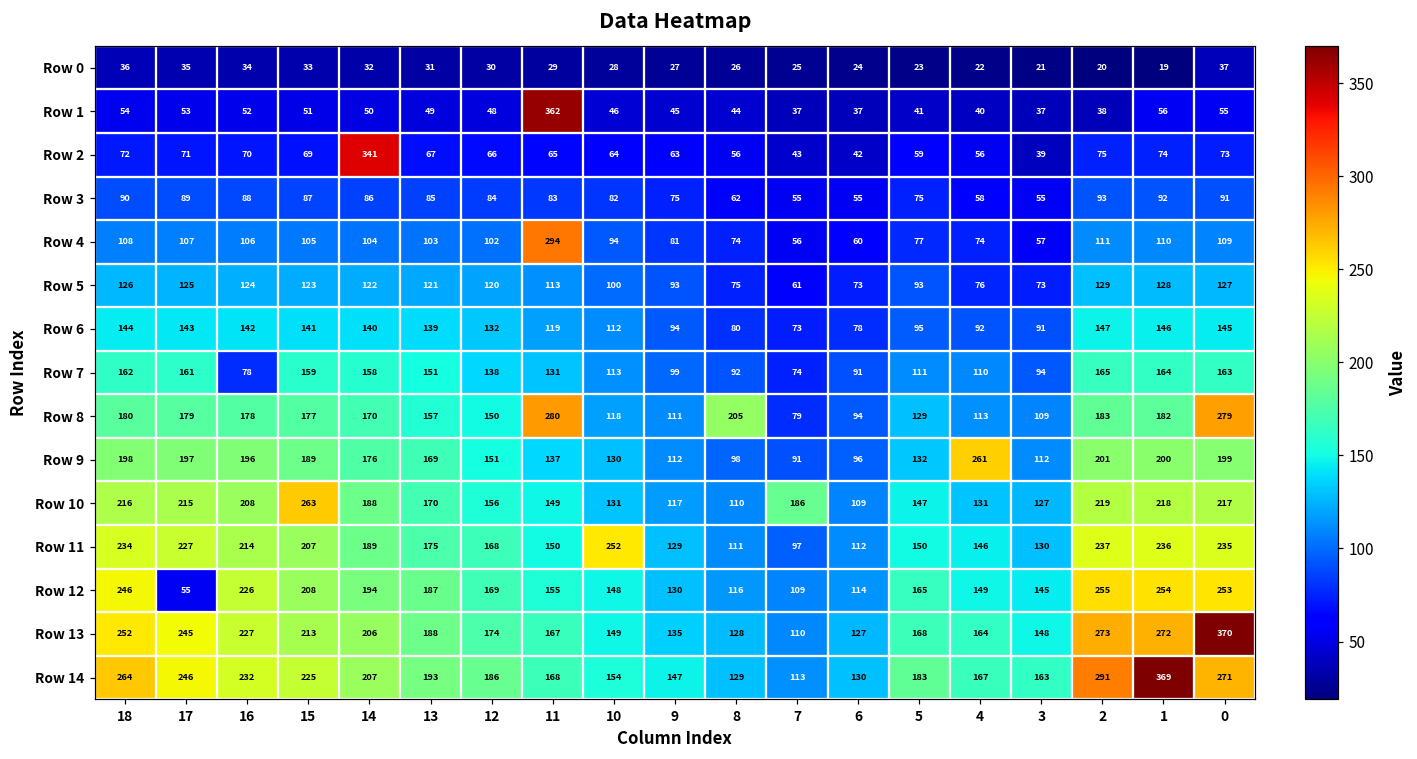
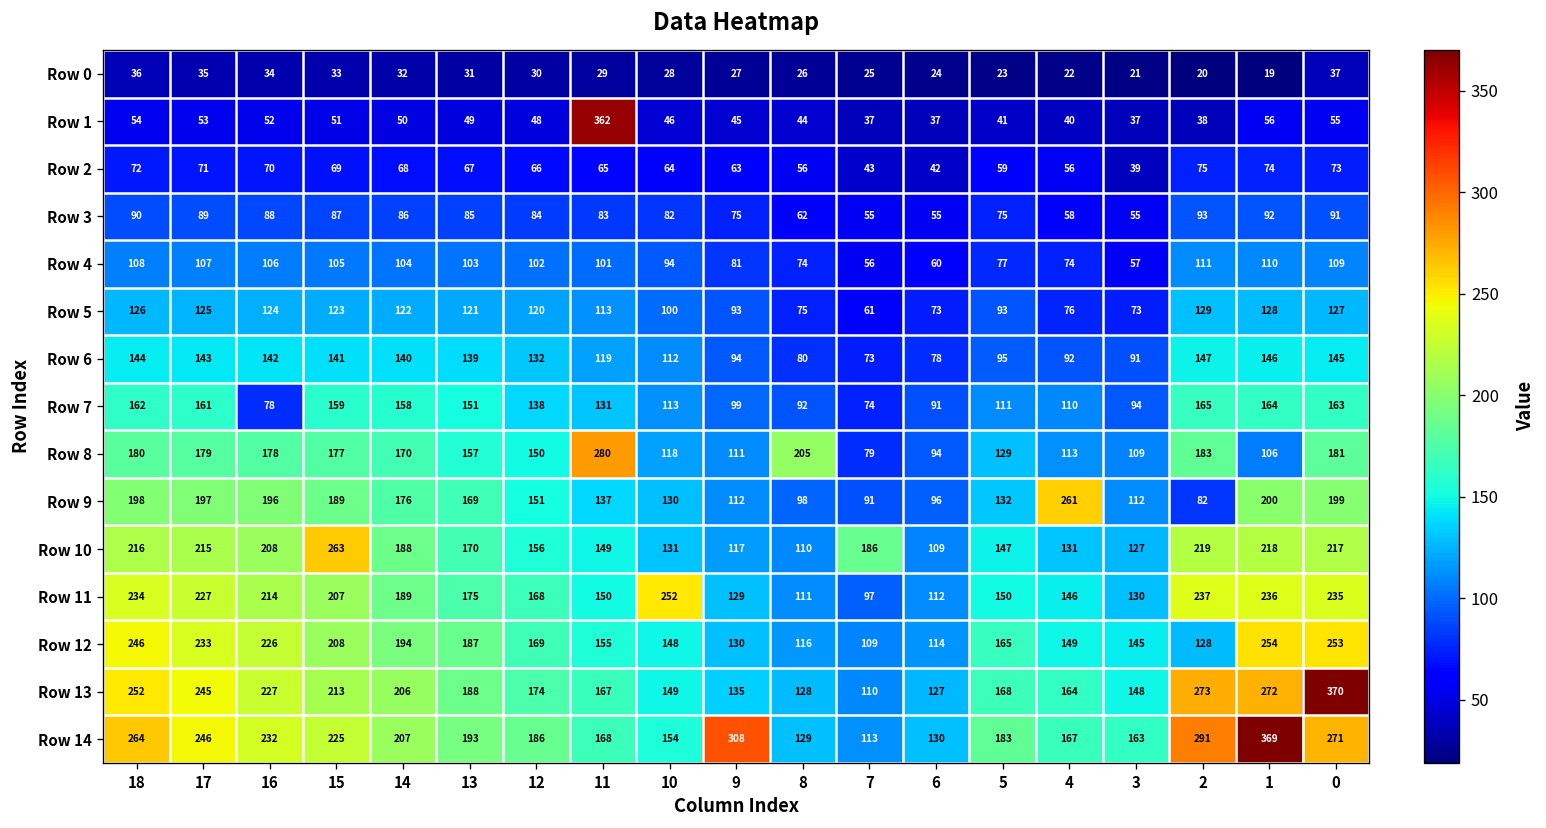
  {
    "Row 2": {
      "18": 72,
      "17": 71,
      "16": 70,
      "15": 69,
-     "14": 341,
+     "14": 68,
      "13": 67,
      "12": 66,
      "11": 65,
      "10": 64,
      "9": 63,
      "8": 56,
      "7": 43,
      "6": 42,
      "5": 59,
      "4": 56,
      "3": 39,
      "2": 75,
      "1": 74,
      "0": 73
    },
    "Row 4": {
      "18": 108,
      "17": 107,
      "16": 106,
      "15": 105,
      "14": 104,
      "13": 103,
      "12": 102,
-     "11": 294,
+     "11": 101,
      "10": 94,
      "9": 81,
      "8": 74,
      "7": 56,
      "6": 60,
      "5": 77,
      "4": 74,
      "3": 57,
      "2": 111,
      "1": 110,
      "0": 109
    },
    "Row 8": {
      "18": 180,
      "17": 179,
      "16": 178,
      "15": 177,
      "14": 170,
      "13": 157,
      "12": 150,
      "11": 280,
      "10": 118,
      "9": 111,
      "8": 205,
      "7": 79,
      "6": 94,
      "5": 129,
      "4": 113,
      "3": 109,
      "2": 183,
-     "1": 182,
-     "0": 279
+     "1": 106,
+     "0": 181
    },
    "Row 9": {
      "18": 198,
      "17": 197,
      "16": 196,
      "15": 189,
      "14": 176,
      "13": 169,
      "12": 151,
      "11": 137,
      "10": 130,
      "9": 112,
      "8": 98,
      "7": 91,
      "6": 96,
      "5": 132,
      "4": 261,
      "3": 112,
-     "2": 201,
+     "2": 82,
      "1": 200,
      "0": 199
    },
    "Row 12": {
      "18": 246,
-     "17": 55,
+     "17": 233,
      "16": 226,
      "15": 208,
      "14": 194,
      "13": 187,
      "12": 169,
      "11": 155,
      "10": 148,
      "9": 130,
      "8": 116,
      "7": 109,
      "6": 114,
      "5": 165,
      "4": 149,
      "3": 145,
-     "2": 255,
+     "2": 128,
      "1": 254,
      "0": 253
    },
    "Row 14": {
      "18": 264,
      "17": 246,
      "16": 232,
      "15": 225,
      "14": 207,
      "13": 193,
      "12": 186,
      "11": 168,
      "10": 154,
-     "9": 147,
+     "9": 308,
      "8": 129,
      "7": 113,
      "6": 130,
      "5": 183,
      "4": 167,
      "3": 163,
      "2": 291,
      "1": 369,
      "0": 271
    }
  }
